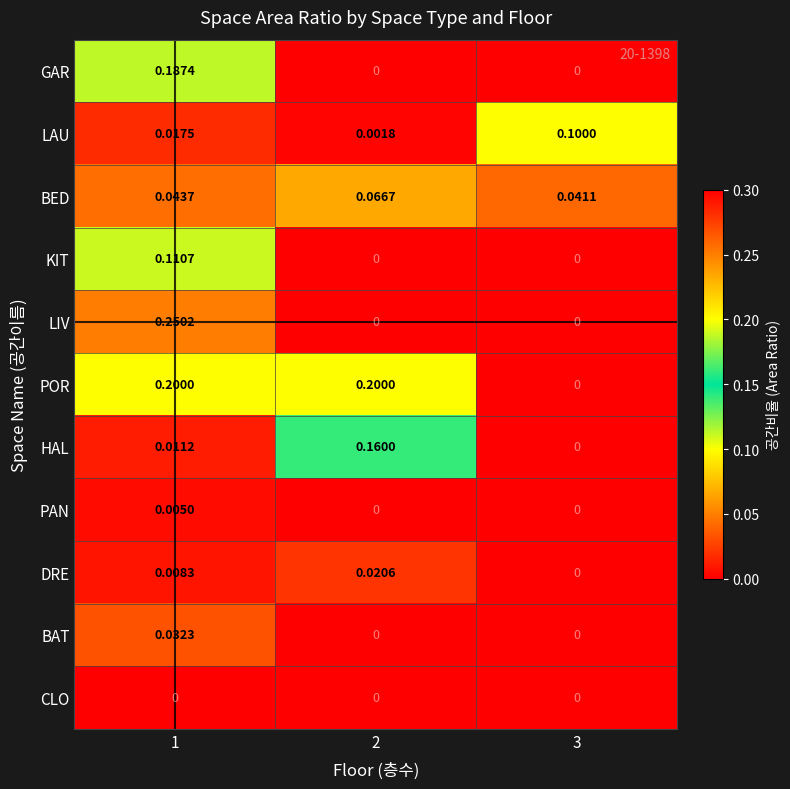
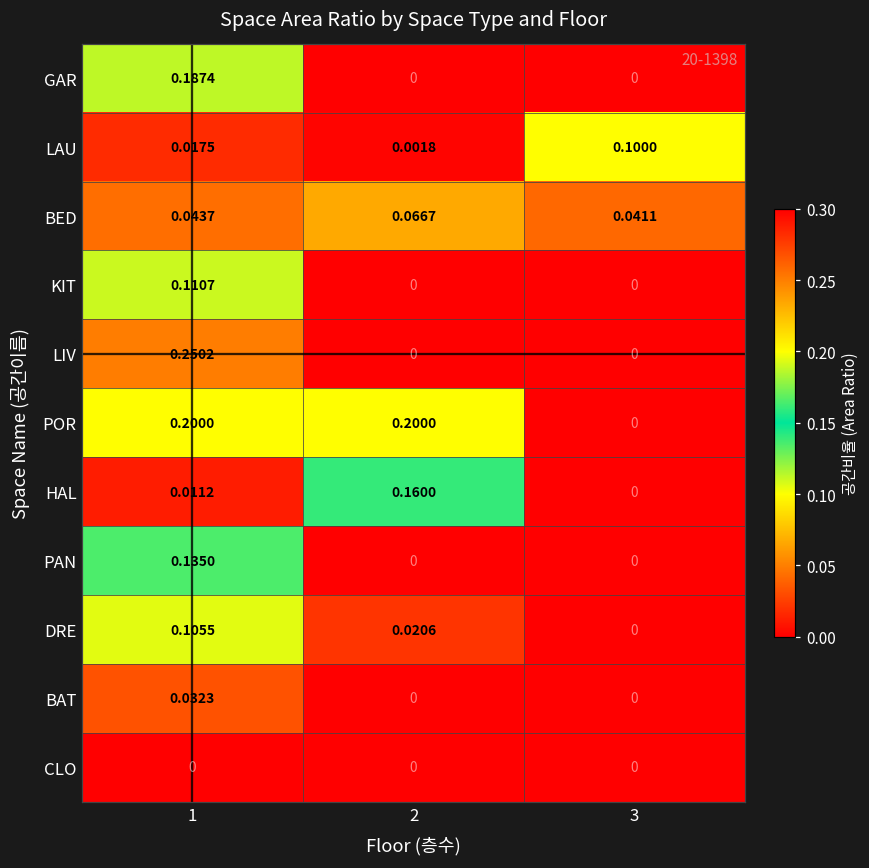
  {
    "GAR": {
      "1": 0.1874,
      "2": 0
    },
    "LAU": {
      "1": 0.0175,
      "2": 0.0018,
      "3": 0.1000
    },
    "BED": {
      "1": 0.0437,
      "2": 0.0667,
      "3": 0.0411
    },
    "KIT": {
      "1": 0.1107,
      "2": 0,
      "3": 0
    },
    "LIV": {
      "1": 0.2502,
      "2": 0,
      "3": 0
    },
    "POR": {
      "1": 0.2000,
      "2": 0.2000,
      "3": 0
    },
    "HAL": {
      "1": 0.0112,
      "2": 0.1600,
      "3": 0
    },
    "PAN": {
-     "1": 0.0050,
+     "1": 0.1350,
      "2": 0,
      "3": 0
    },
    "DRE": {
-     "1": 0.0083,
+     "1": 0.1055,
      "2": 0.0206,
      "3": 0
    },
    "BAT": {
      "1": 0.0323,
      "2": 0,
      "3": 0
    },
    "CLO": {
      "1": 0,
      "2": 0,
      "3": 0
    }
  }
